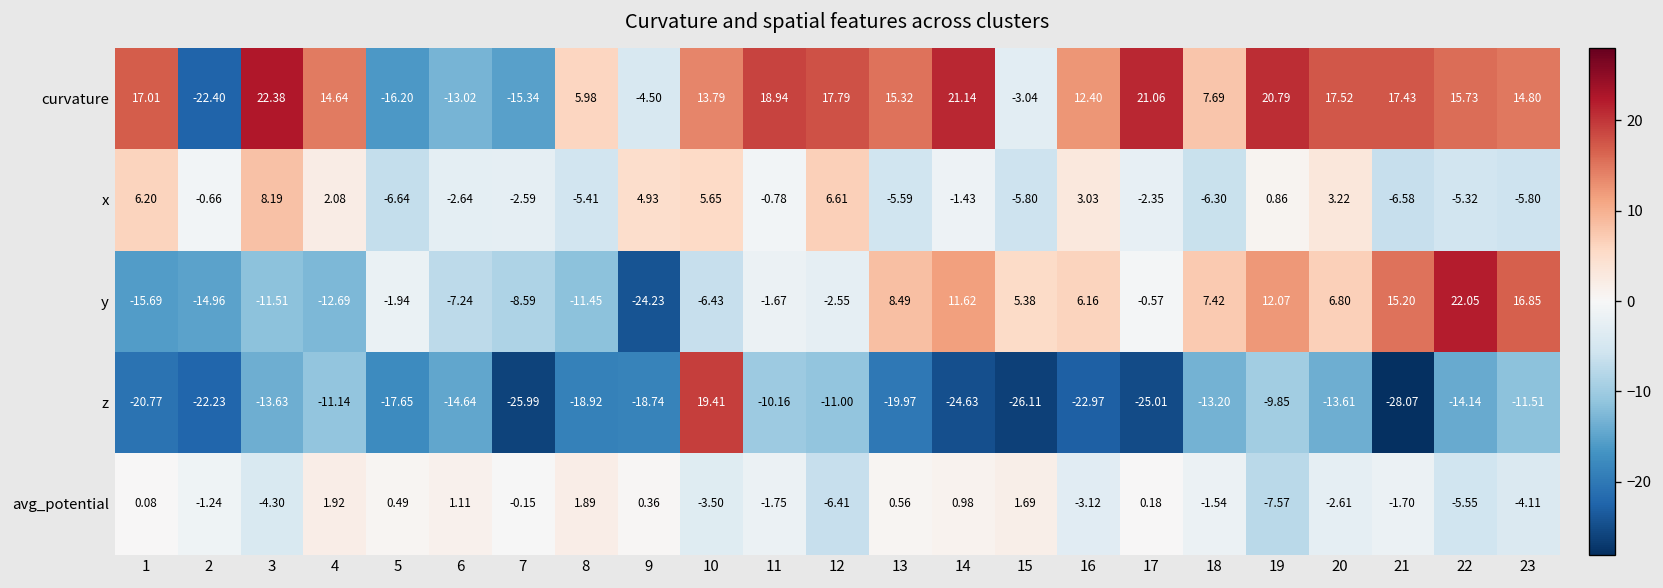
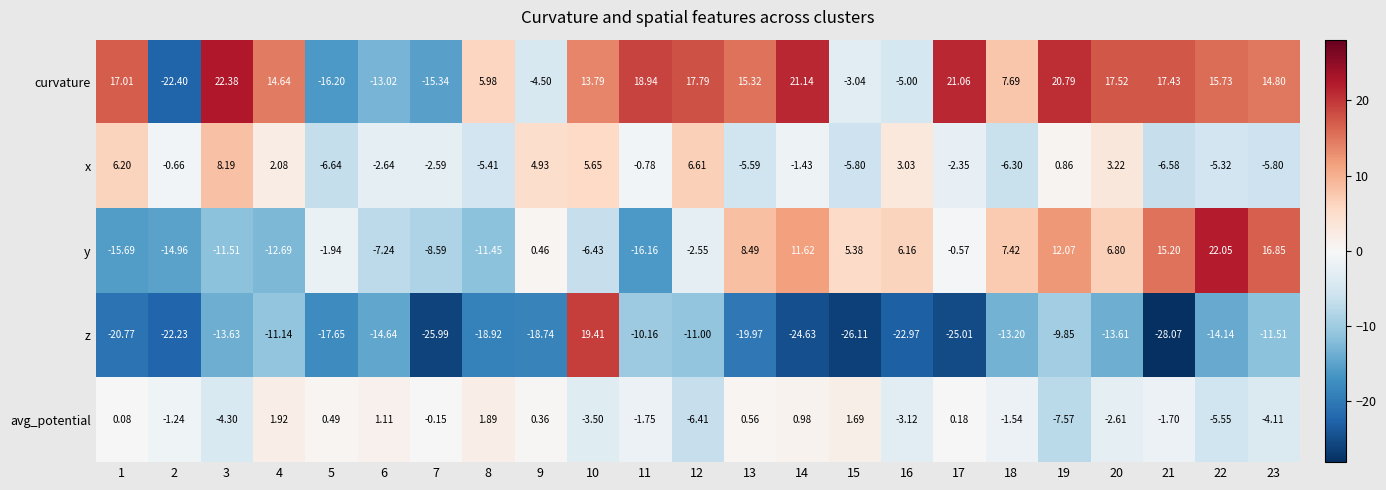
  {
    "curvature": {
      "1": 17.01,
      "2": -22.40,
      "3": 22.38,
      "4": 14.64,
      "5": -16.20,
      "6": -13.02,
      "7": -15.34,
      "8": 5.98,
      "9": -4.50,
      "10": 13.79,
      "11": 18.94,
      "12": 17.79,
      "13": 15.32,
      "14": 21.14,
      "15": -3.04,
-     "16": 12.40,
+     "16": -5.00,
      "17": 21.06,
      "18": 7.69,
      "19": 20.79,
      "20": 17.52,
      "21": 17.43,
      "22": 15.73,
      "23": 14.80
    },
    "x": {
      "1": 6.20,
      "2": -0.66,
      "3": 8.19,
      "4": 2.08,
      "5": -6.64,
      "6": -2.64,
      "7": -2.59,
      "8": -5.41,
      "9": 4.93,
      "10": 5.65,
      "11": -0.78,
      "12": 6.61,
      "13": -5.59,
      "14": -1.43,
      "15": -5.80,
      "16": 3.03,
      "17": -2.35,
      "18": -6.30,
      "19": 0.86,
      "20": 3.22,
      "21": -6.58,
      "22": -5.32,
      "23": -5.80
    },
    "y": {
      "1": -15.69,
      "2": -14.96,
      "3": -11.51,
      "4": -12.69,
      "5": -1.94,
      "6": -7.24,
      "7": -8.59,
      "8": -11.45,
-     "9": -24.23,
+     "9": 0.46,
      "10": -6.43,
-     "11": -1.67,
+     "11": -16.16,
      "12": -2.55,
      "13": 8.49,
      "14": 11.62,
      "15": 5.38,
      "16": 6.16,
      "17": -0.57,
      "18": 7.42,
      "19": 12.07,
      "20": 6.80,
      "21": 15.20,
      "22": 22.05,
      "23": 16.85
    },
    "z": {
      "1": -20.77,
      "2": -22.23,
      "3": -13.63,
      "4": -11.14,
      "5": -17.65,
      "6": -14.64,
      "7": -25.99,
      "8": -18.92,
      "9": -18.74,
      "10": 19.41,
      "11": -10.16,
      "12": -11.00,
      "13": -19.97,
      "14": -24.63,
      "15": -26.11,
      "16": -22.97,
      "17": -25.01,
      "18": -13.20,
      "19": -9.85,
      "20": -13.61,
      "21": -28.07,
      "22": -14.14,
      "23": -11.51
    },
    "avg_potential": {
      "1": 0.08,
      "2": -1.24,
      "3": -4.30,
      "4": 1.92,
      "5": 0.49,
      "6": 1.11,
      "7": -0.15,
      "8": 1.89,
      "9": 0.36,
      "10": -3.50,
      "11": -1.75,
      "12": -6.41,
      "13": 0.56,
      "14": 0.98,
      "15": 1.69,
      "16": -3.12,
      "17": 0.18,
      "18": -1.54,
      "19": -7.57,
      "20": -2.61,
      "21": -1.70,
      "22": -5.55,
      "23": -4.11
    }
  }
